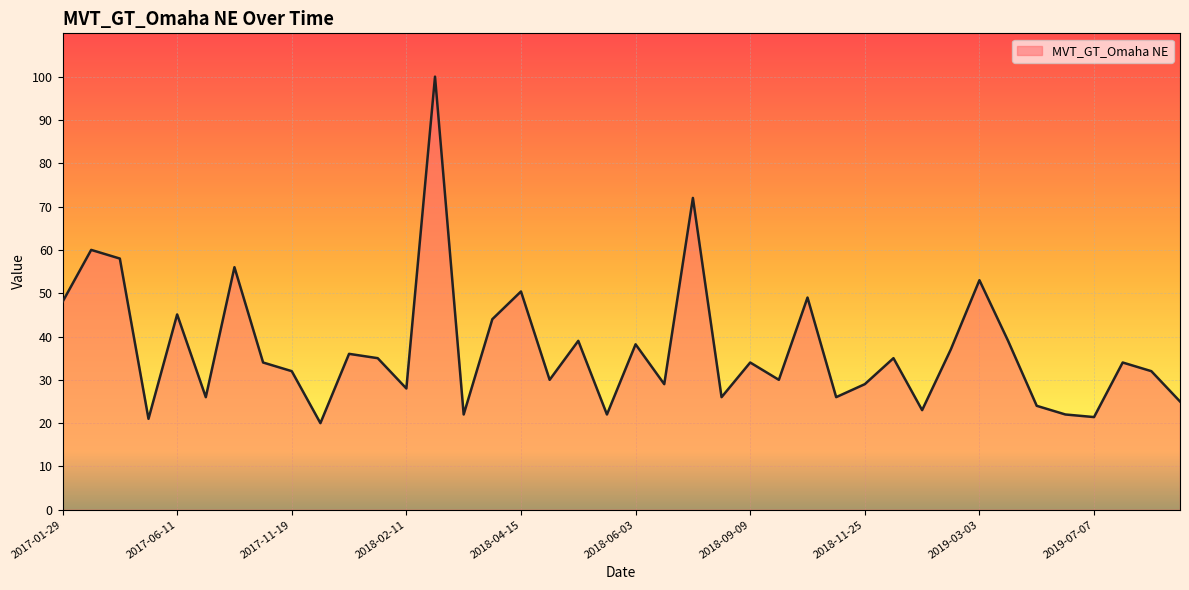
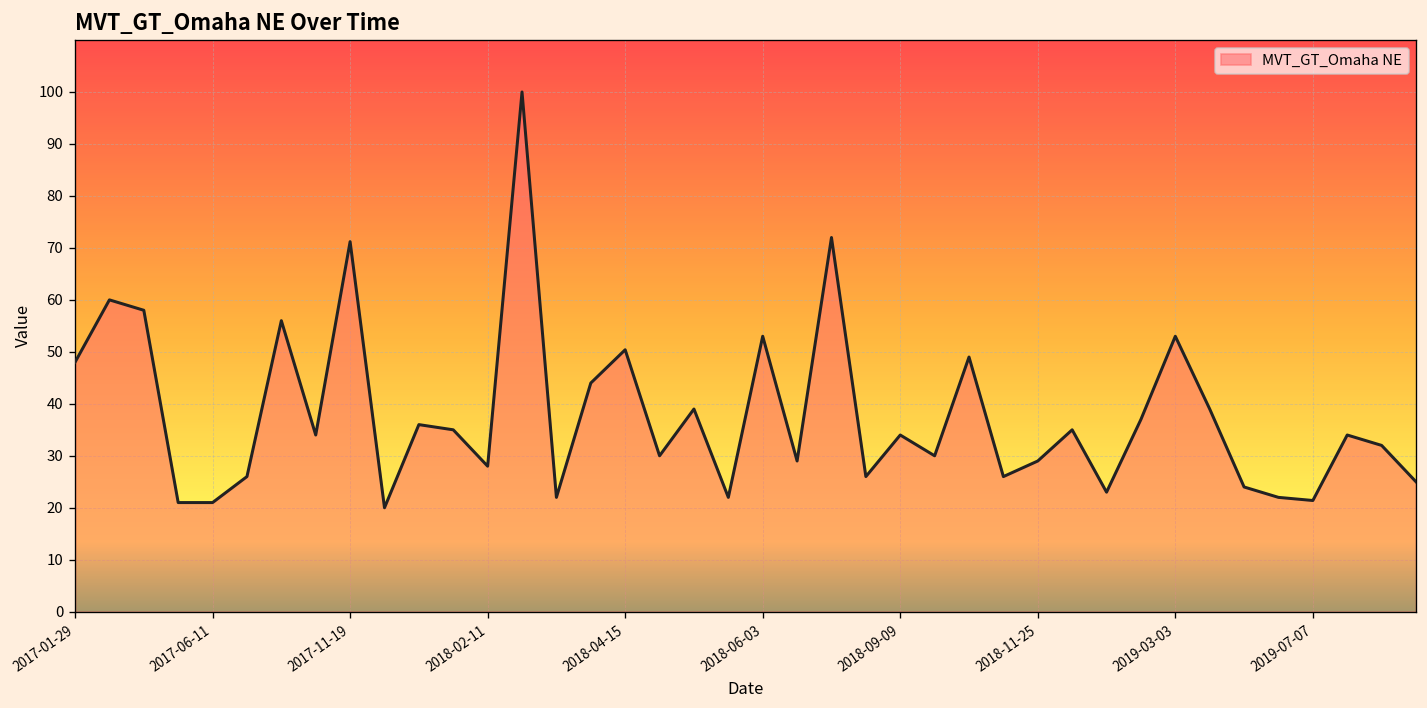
  {
    "2017-01-29": 48,
-   "2017-06-11": 45,
-   "2017-11-19": 32,
+   "2017-06-11": 21,
+   "2017-11-19": 71,
    "2018-02-11": 28,
    "2018-04-15": 50,
-   "2018-06-03": 38,
+   "2018-06-03": 53,
    "2018-09-09": 34,
    "2018-11-25": 29,
    "2019-03-03": 53,
    "2019-07-07": 21
  }
